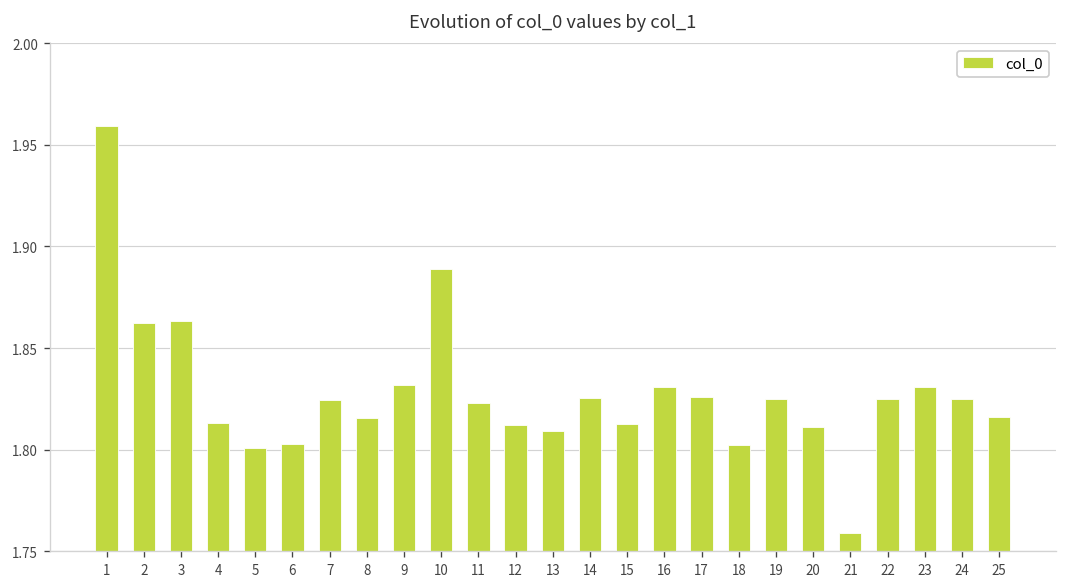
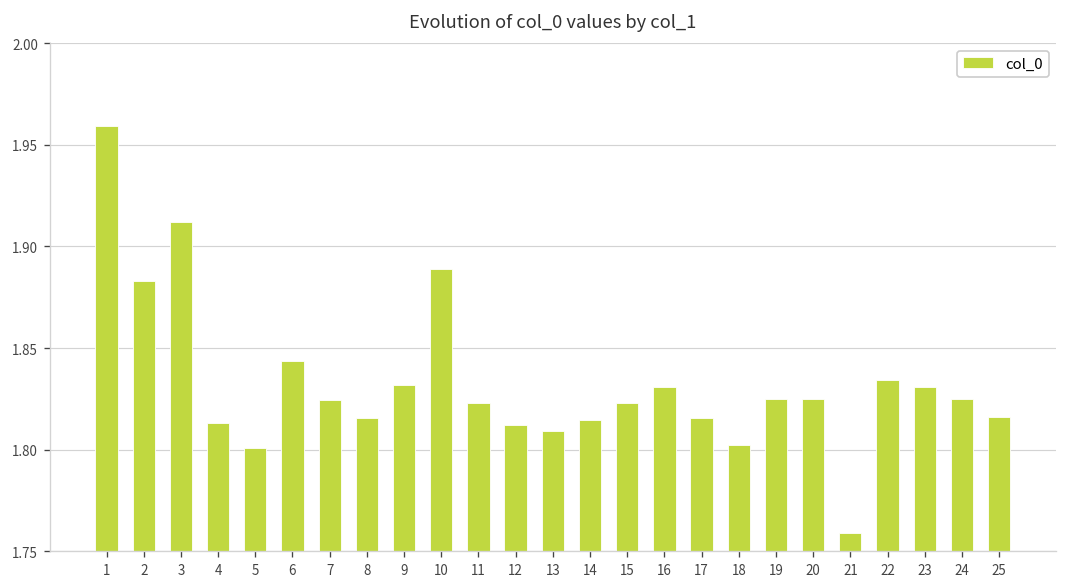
  {
    "1": 1.959,
-   "2": 1.862,
-   "3": 1.863,
+   "2": 1.883,
+   "3": 1.912,
    "4": 1.813,
    "5": 1.801,
-   "6": 1.803,
+   "6": 1.844,
    "7": 1.825,
    "8": 1.816,
    "9": 1.832,
    "10": 1.889,
    "11": 1.823,
    "12": 1.812,
    "13": 1.809,
-   "14": 1.825,
-   "15": 1.813,
+   "14": 1.815,
+   "15": 1.823,
    "16": 1.831,
-   "17": 1.826,
+   "17": 1.816,
    "18": 1.802,
    "19": 1.825,
-   "20": 1.811,
+   "20": 1.825,
    "21": 1.759,
-   "22": 1.825,
+   "22": 1.834,
    "23": 1.831,
    "24": 1.825,
    "25": 1.816
  }
